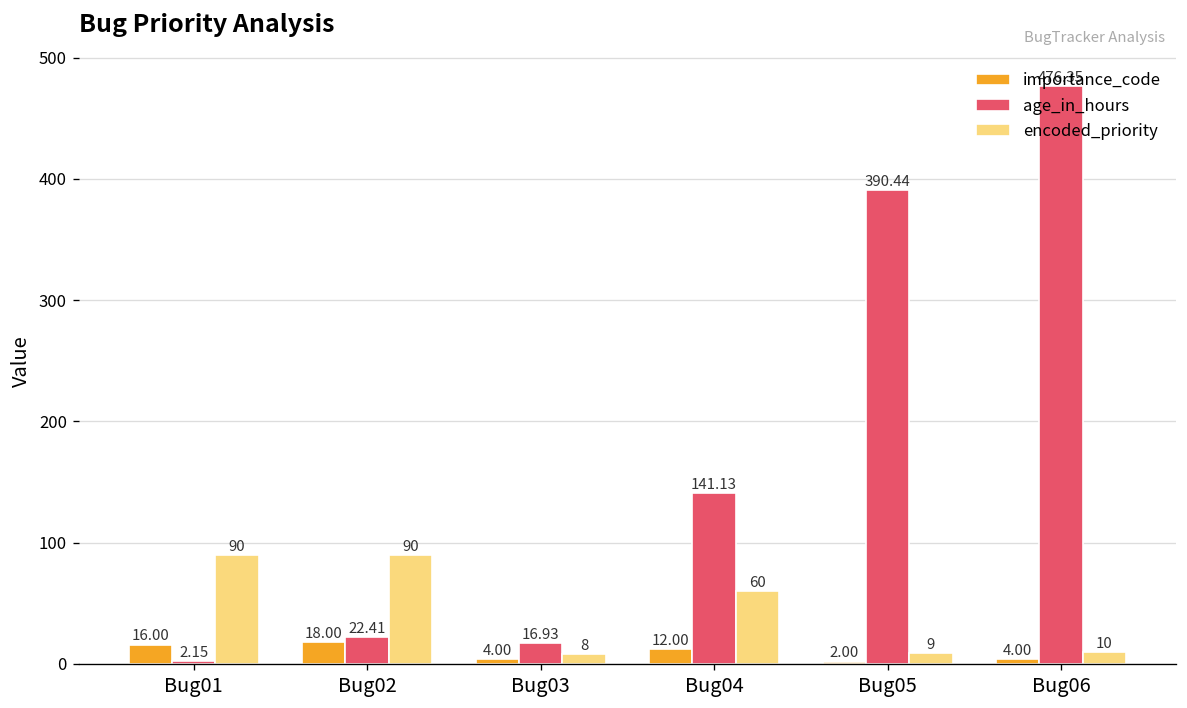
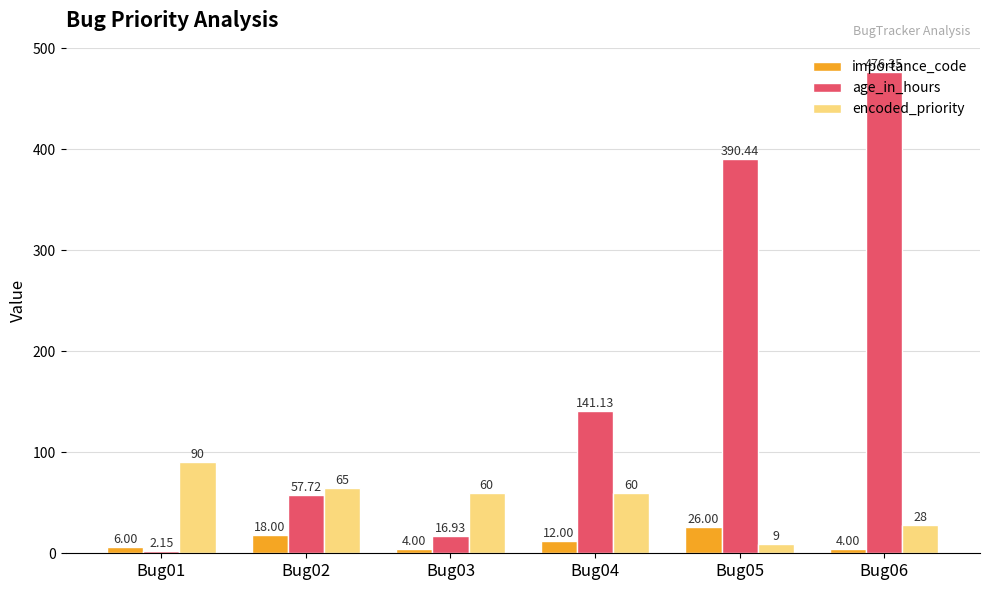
  {
    "importance_code": {
-     "Bug01": 16.00,
+     "Bug01": 6.00,
      "Bug02": 18.00,
      "Bug03": 4.00,
      "Bug04": 12.00,
-     "Bug05": 2.00,
+     "Bug05": 26.00,
      "Bug06": 4.00
    },
    "age_in_hours": {
      "Bug01": 2.15,
-     "Bug02": 22.41,
+     "Bug02": 57.72,
      "Bug03": 16.93,
      "Bug04": 141.13,
      "Bug05": 390.44,
      "Bug06": 476.35
    },
    "encoded_priority": {
      "Bug01": 90,
-     "Bug02": 90,
-     "Bug03": 8,
+     "Bug02": 65,
+     "Bug03": 60,
      "Bug04": 60,
      "Bug05": 9,
-     "Bug06": 10
+     "Bug06": 28
    }
  }
